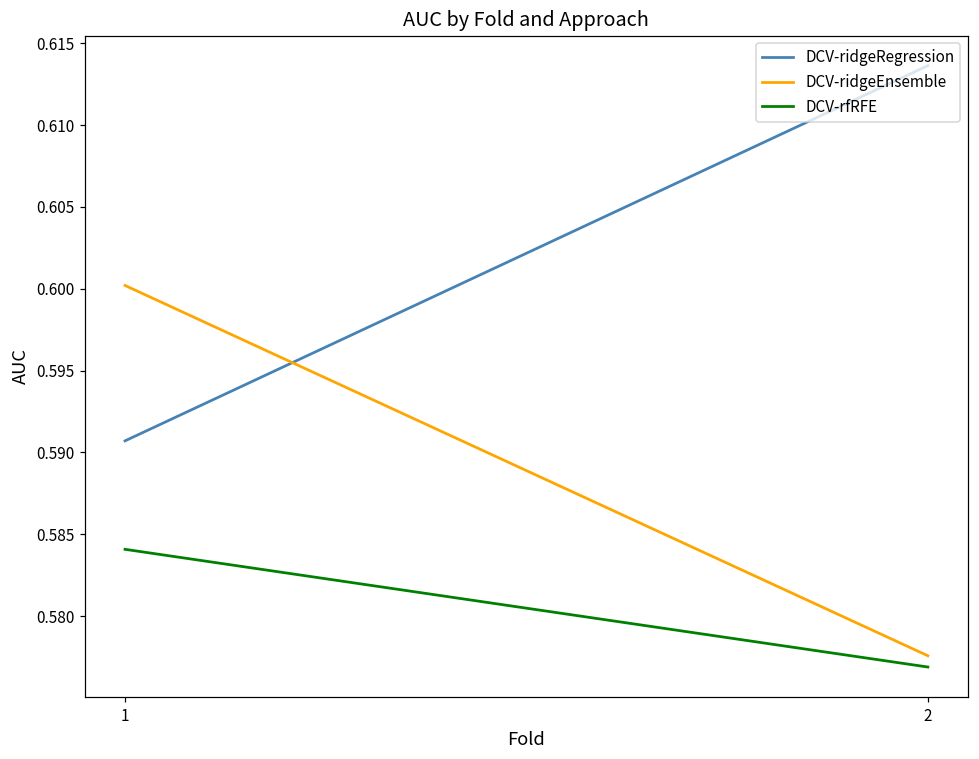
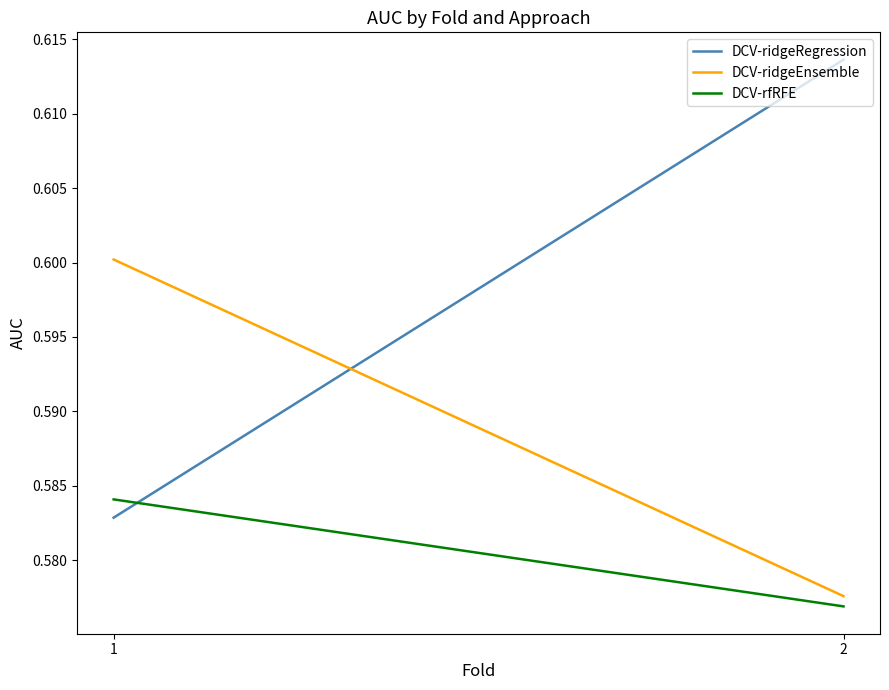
  {
    "DCV-ridgeRegression": {
-     "1": 0.5907
+     "1": 0.5829
    },
    "DCV-ridgeEnsemble": {
      "1": 0.6002,
      "2": 0.5776
    },
    "DCV-rfRFE": {
      "1": 0.5841,
      "2": 0.5769
    }
  }
